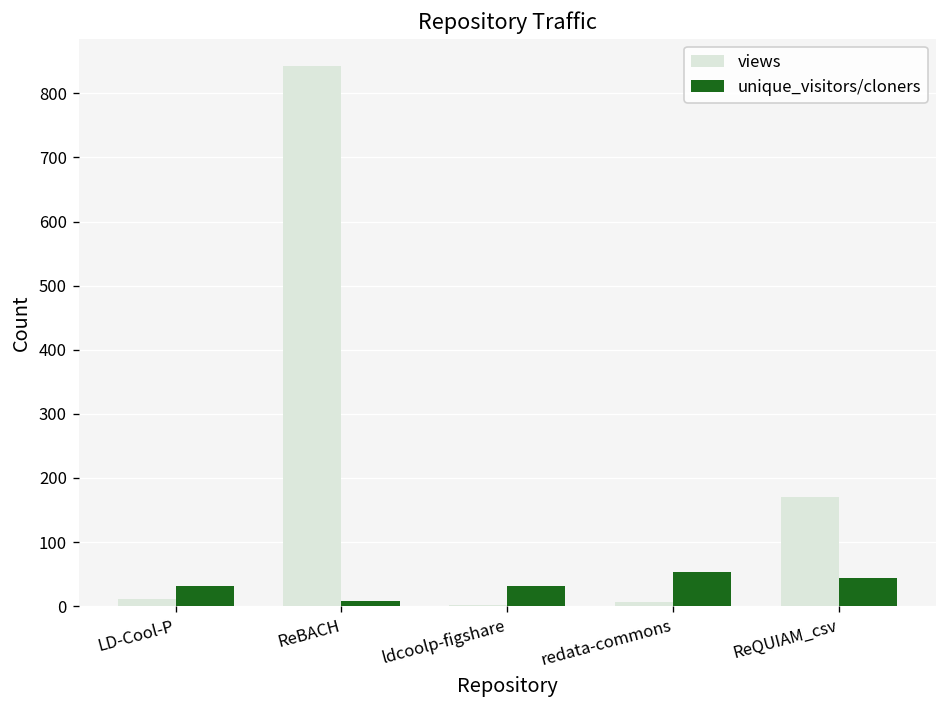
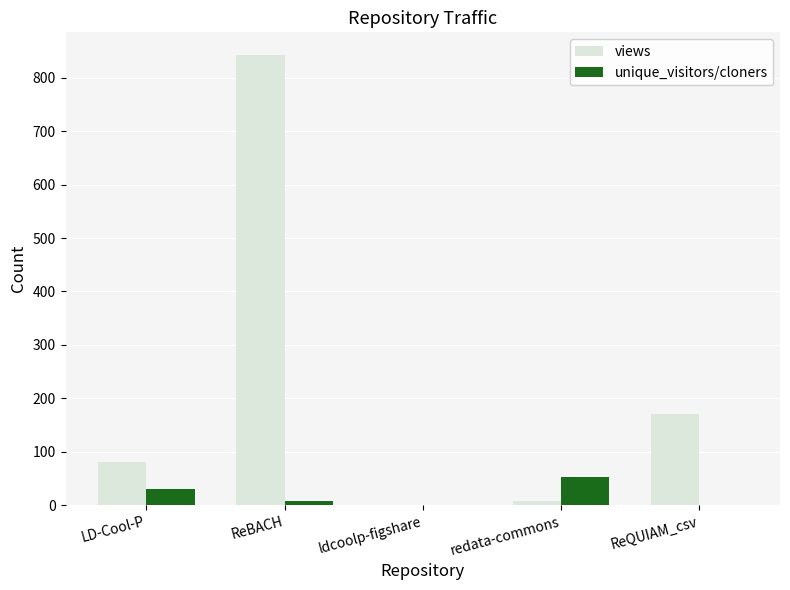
  {
    "views": {
-     "LD-Cool-P": 10,
+     "LD-Cool-P": 80,
      "ReBACH": 840,
      "redata-commons": 10,
      "ReQUIAM_csv": 170
    },
    "unique_visitors/cloners": {
      "LD-Cool-P": 30,
      "ReBACH": 10,
-     "ldcoolp-figshare": 30,
+     "ldcoolp-figshare": 0,
      "redata-commons": 50,
-     "ReQUIAM_csv": 40
+     "ReQUIAM_csv": 0
    }
  }
